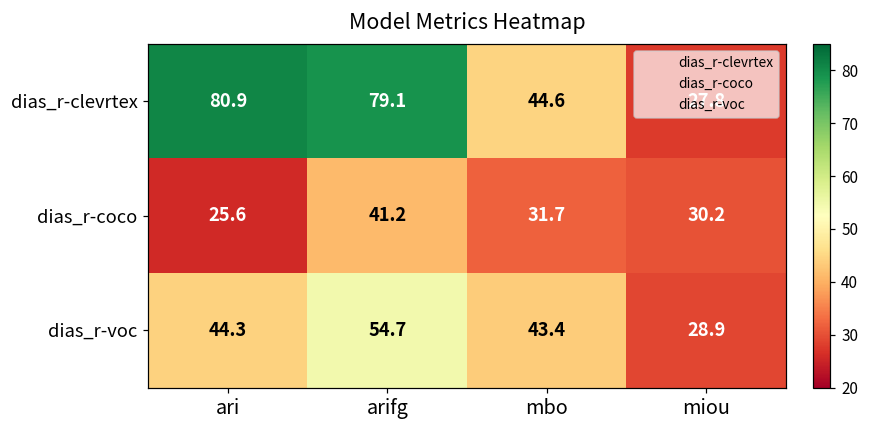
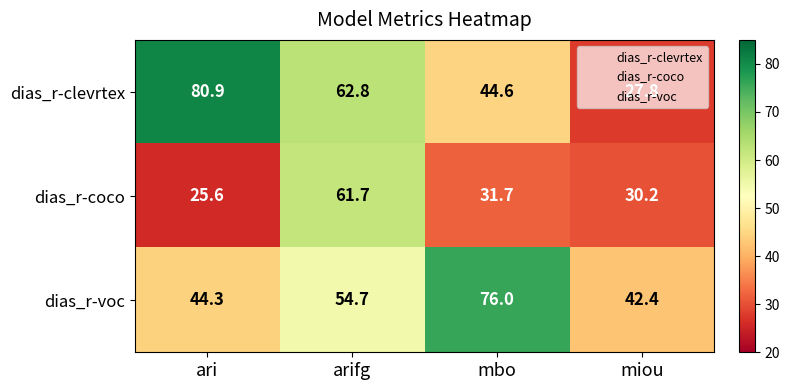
  {
    "dias_r-clevrtex": {
      "ari": 80.9,
-     "arifg": 79.1,
+     "arifg": 62.8,
      "mbo": 44.6
    },
    "dias_r-coco": {
      "ari": 25.6,
-     "arifg": 41.2,
+     "arifg": 61.7,
      "mbo": 31.7,
      "miou": 30.2
    },
    "dias_r-voc": {
      "ari": 44.3,
      "arifg": 54.7,
-     "mbo": 43.4,
-     "miou": 28.9
+     "mbo": 76.0,
+     "miou": 42.4
    }
  }
